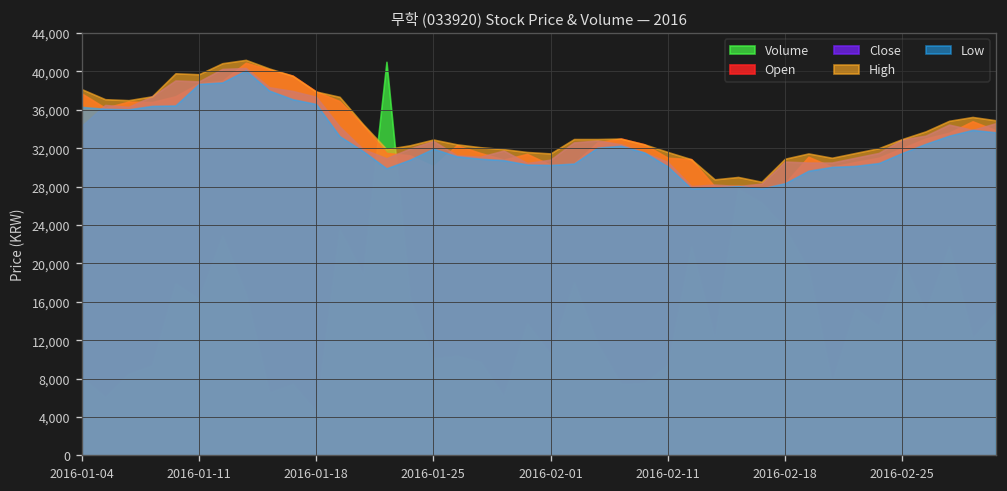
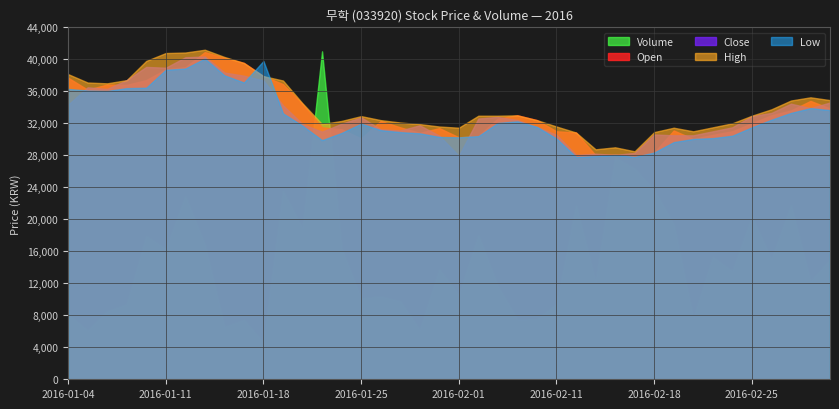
  {
    "Volume": {
      "2016-01-04": "8,000",
      "2016-01-11": "16,000",
      "2016-01-18": "5,000",
      "2016-01-25": "10,000",
      "2016-02-01": "11,000",
      "2016-02-11": "9,000",
      "2016-02-18": "24,000",
      "2016-02-25": "20,000"
    },
    "Open": {
      "2016-01-04": "38,000",
      "2016-01-25": "30,000",
      "2016-02-11": "31,000",
      "2016-02-25": "32,000"
    },
    "Close": {
      "2016-01-04": "34,000",
      "2016-01-18": "37,000",
-     "2016-02-01": "31,000",
+     "2016-02-01": "28,000",
      "2016-02-11": "31,000"
    },
    "High": {
      "2016-01-04": "38,000",
-     "2016-01-11": "40,000",
+     "2016-01-11": "41,000",
      "2016-02-01": "31,000",
      "2016-02-11": "32,000"
    },
    "Low": {
      "2016-01-04": "36,000",
-     "2016-01-18": "37,000",
+     "2016-01-18": "40,000",
      "2016-01-25": "32,000",
      "2016-02-11": "30,000",
      "2016-02-25": "32,000"
    }
  }
